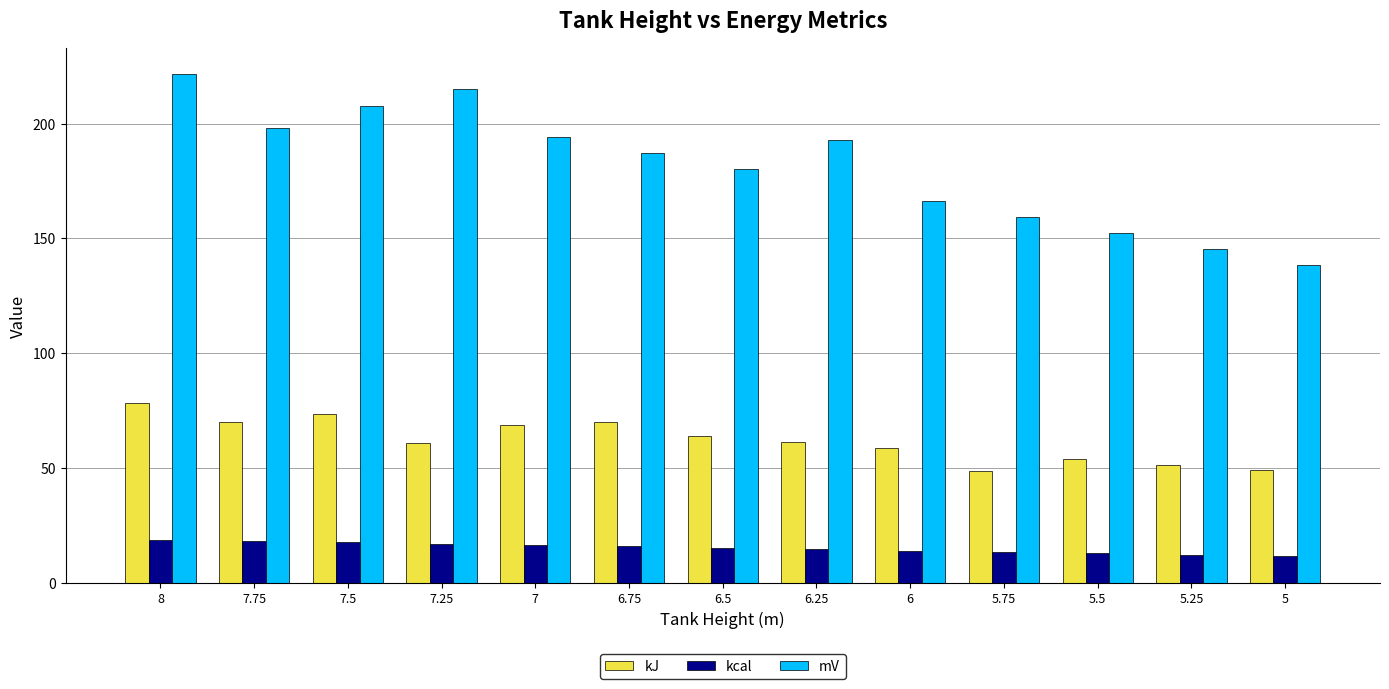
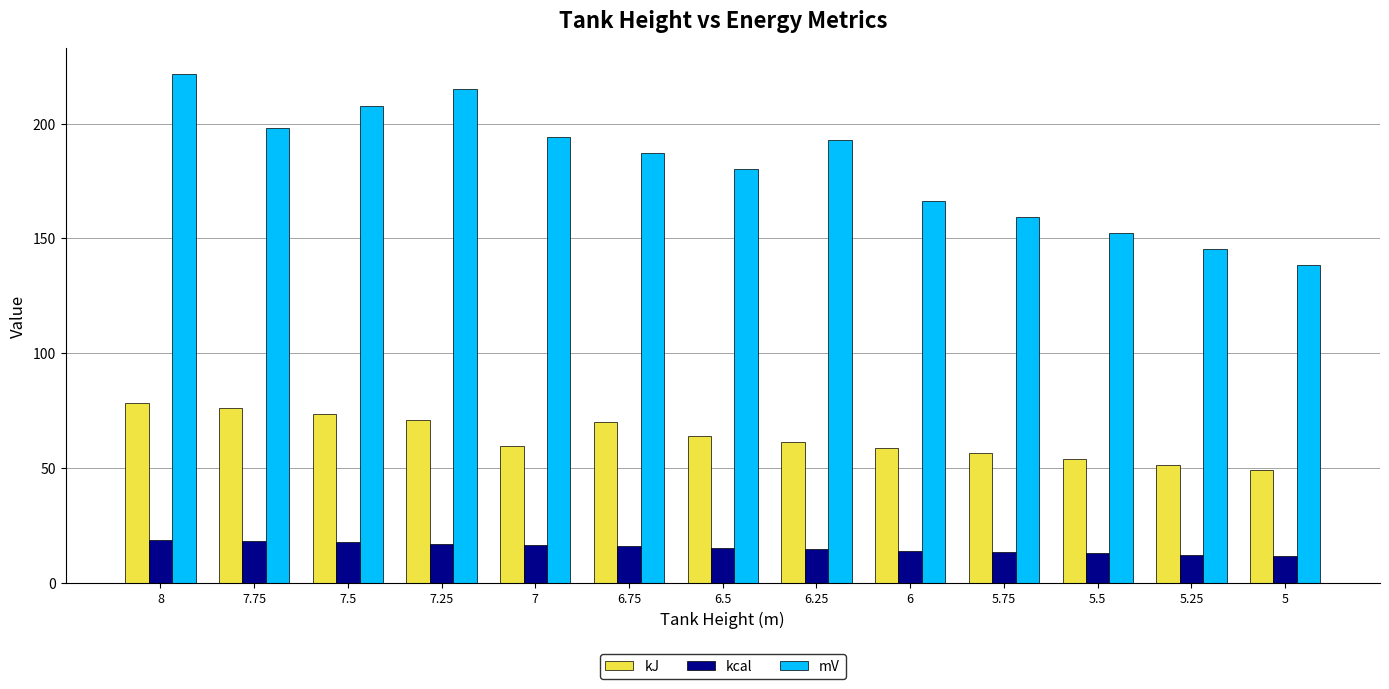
  {
    "kJ": {
      "8": 78,
-     "7.75": 70,
+     "7.75": 76,
      "7.5": 74,
-     "7.25": 61,
-     "7": 69,
+     "7.25": 71,
+     "7": 60,
      "6.75": 70,
      "6.5": 64,
      "6.25": 61,
      "6": 59,
-     "5.75": 49,
+     "5.75": 56,
      "5.5": 54,
      "5.25": 51,
      "5": 49
    },
    "kcal": {
      "8": 19,
      "7.75": 18,
      "7.5": 18,
      "7.25": 17,
      "7": 16,
      "6.75": 16,
      "6.5": 15,
      "6.25": 15,
      "6": 14,
      "5.75": 13,
      "5.5": 13,
      "5.25": 12,
      "5": 12
    },
    "mV": {
      "8": 222,
      "7.75": 198,
      "7.5": 208,
      "7.25": 215,
      "7": 194,
      "6.75": 187,
      "6.5": 180,
      "6.25": 193,
      "6": 166,
      "5.75": 159,
      "5.5": 152,
      "5.25": 146,
      "5": 139
    }
  }
